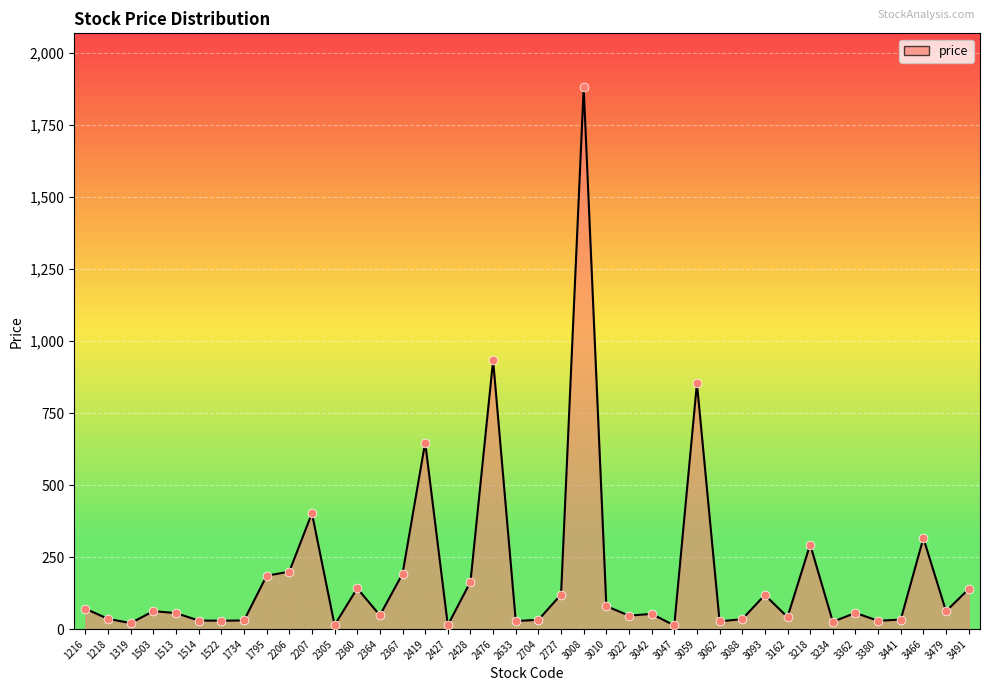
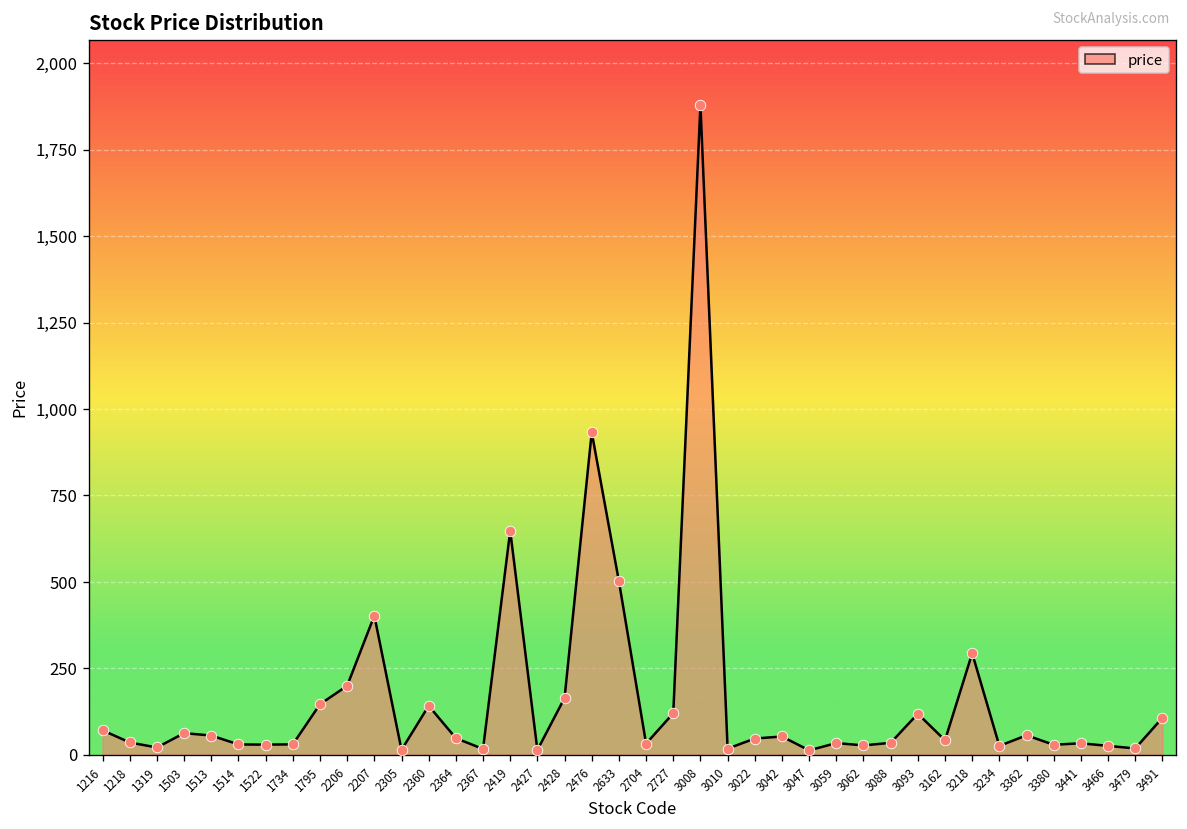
  {
    "1216": "70",
    "1218": "40",
    "1319": "20",
    "1503": "60",
    "1513": "60",
    "1514": "30",
    "1522": "30",
    "1734": "30",
-   "1795": "190",
+   "1795": "150",
    "2206": "200",
    "2207": "400",
    "2305": "10",
    "2360": "140",
    "2364": "50",
-   "2367": "190",
+   "2367": "20",
    "2419": "650",
    "2427": "10",
    "2428": "160",
    "2476": "930",
-   "2633": "30",
+   "2633": "500",
    "2704": "30",
    "2727": "120",
    "3008": "1,880",
-   "3010": "80",
+   "3010": "20",
    "3022": "50",
    "3042": "50",
    "3047": "10",
-   "3059": "850",
+   "3059": "30",
    "3062": "30",
    "3088": "30",
    "3093": "120",
    "3162": "40",
    "3218": "290",
    "3234": "30",
    "3362": "60",
    "3380": "30",
    "3441": "30",
-   "3466": "320",
-   "3479": "60",
-   "3491": "140"
+   "3466": "30",
+   "3479": "20",
+   "3491": "110"
  }
